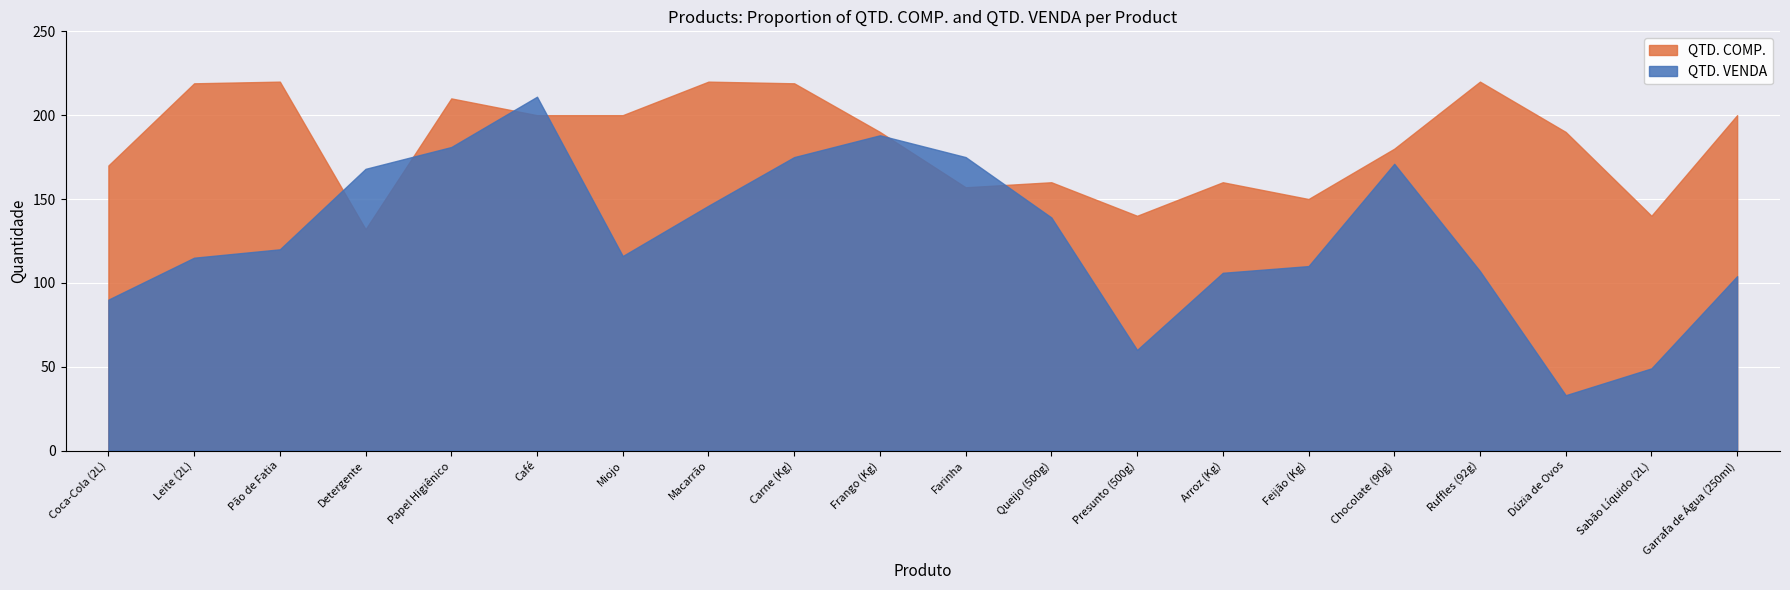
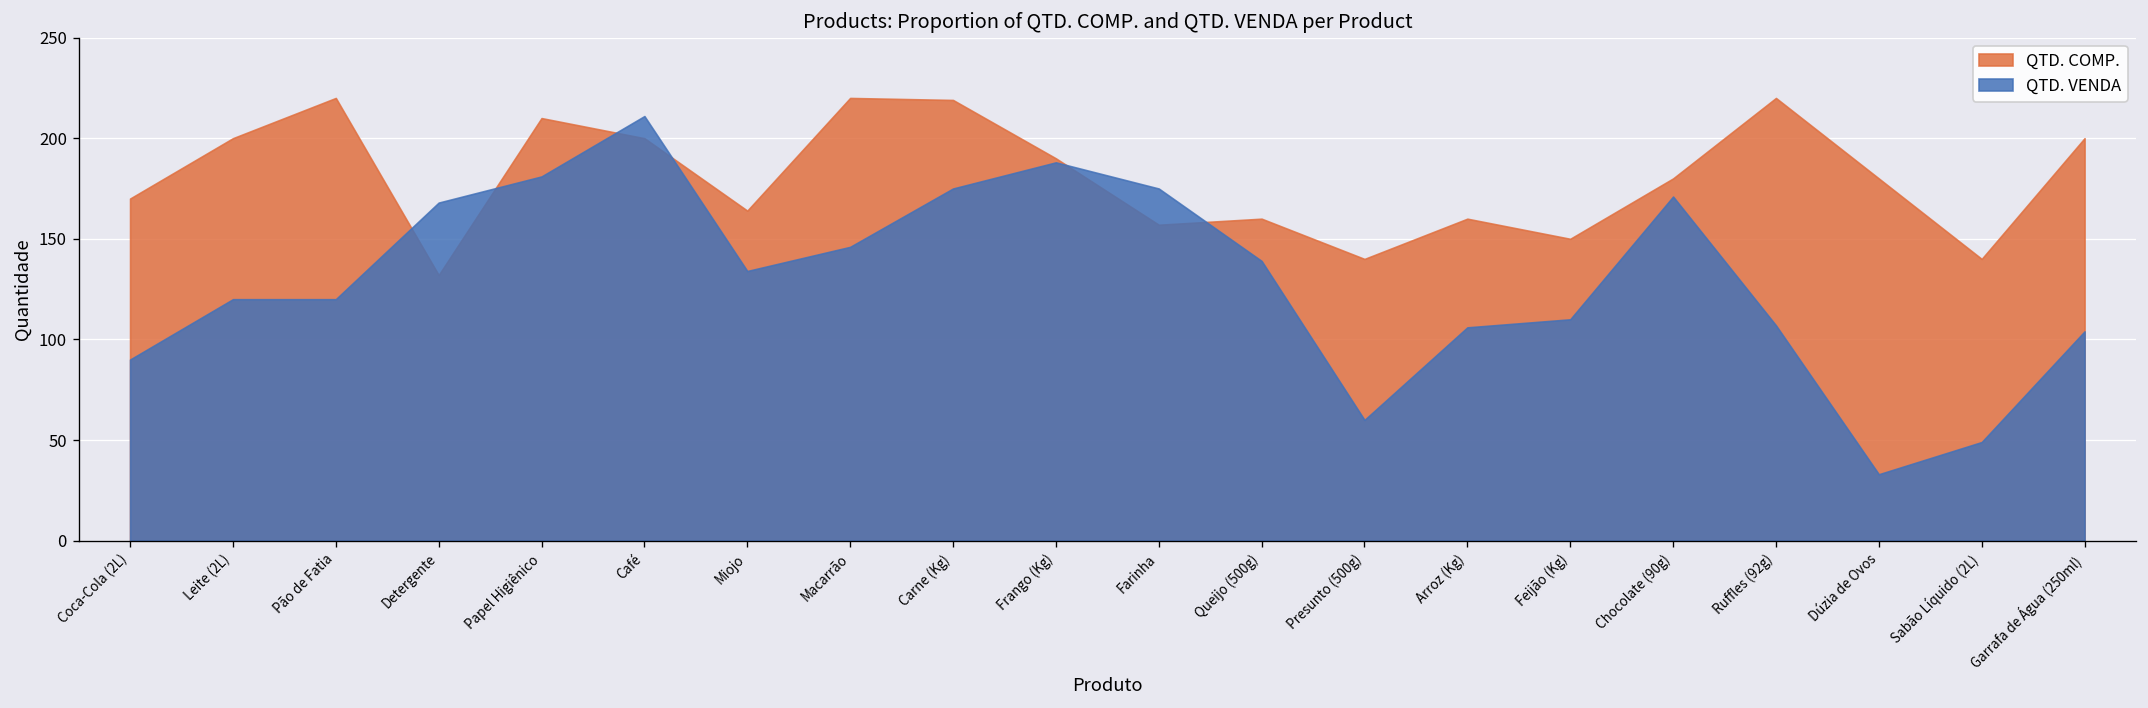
  {
    "QTD. COMP.": {
      "Coca-Cola (2L)": 170,
-     "Leite (2L)": 219,
+     "Leite (2L)": 200,
      "Pão de Fatia": 220,
      "Detergente": 132,
      "Papel Higiênico": 210,
      "Café": 200,
-     "Miojo": 200,
+     "Miojo": 164,
      "Macarrão": 220,
      "Carne (Kg)": 219,
      "Frango (Kg)": 190,
      "Farinha": 157,
      "Queijo (500g)": 160,
      "Presunto (500g)": 140,
      "Arroz (Kg)": 160,
      "Feijão (Kg)": 150,
      "Chocolate (90g)": 180,
      "Ruffles (92g)": 220,
-     "Dúzia de Ovos": 190,
+     "Dúzia de Ovos": 180,
      "Sabão Líquido (2L)": 140,
      "Garrafa de Água (250ml)": 200
    },
    "QTD. VENDA": {
      "Coca-Cola (2L)": 90,
-     "Leite (2L)": 115,
+     "Leite (2L)": 120,
      "Pão de Fatia": 120,
      "Detergente": 168,
      "Papel Higiênico": 181,
      "Café": 211,
-     "Miojo": 116,
+     "Miojo": 134,
      "Macarrão": 146,
      "Carne (Kg)": 175,
      "Frango (Kg)": 188,
      "Farinha": 175,
      "Queijo (500g)": 139,
      "Presunto (500g)": 60,
      "Arroz (Kg)": 106,
      "Feijão (Kg)": 110,
      "Chocolate (90g)": 171,
      "Ruffles (92g)": 107,
      "Dúzia de Ovos": 33,
      "Sabão Líquido (2L)": 49,
      "Garrafa de Água (250ml)": 104
    }
  }
